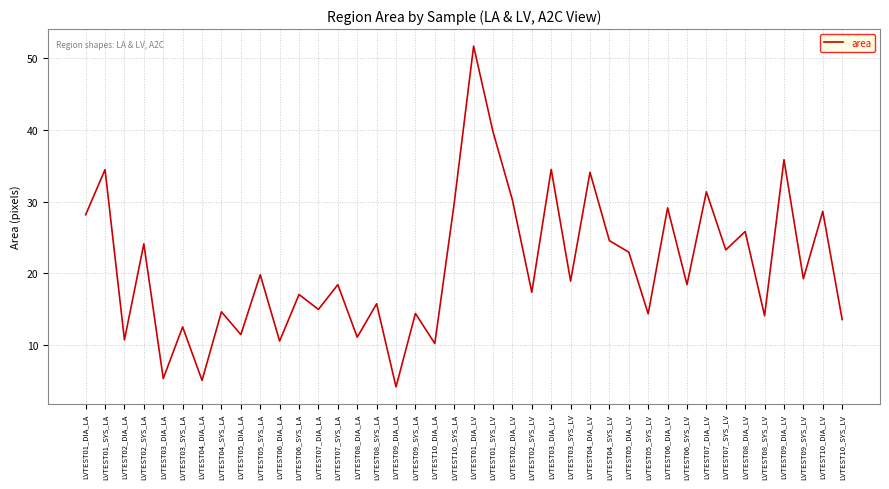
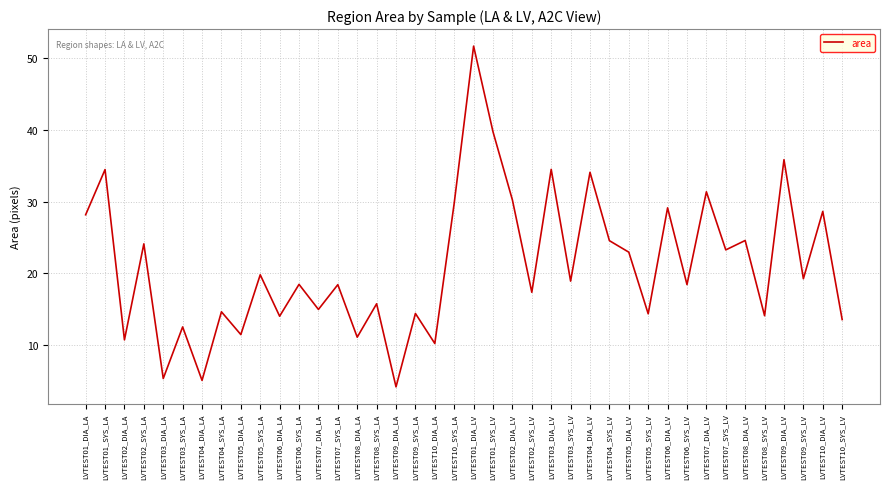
  {
    "LVTEST01_DIA_LA": 28,
    "LVTEST01_SYS_LA": 34,
    "LVTEST02_DIA_LA": 11,
    "LVTEST02_SYS_LA": 24,
    "LVTEST03_DIA_LA": 5,
    "LVTEST03_SYS_LA": 13,
    "LVTEST04_DIA_LA": 5,
    "LVTEST04_SYS_LA": 15,
    "LVTEST05_DIA_LA": 11,
    "LVTEST05_SYS_LA": 20,
-   "LVTEST06_DIA_LA": 11,
-   "LVTEST06_SYS_LA": 17,
+   "LVTEST06_DIA_LA": 14,
+   "LVTEST06_SYS_LA": 18,
    "LVTEST07_DIA_LA": 15,
    "LVTEST07_SYS_LA": 18,
    "LVTEST08_DIA_LA": 11,
    "LVTEST08_SYS_LA": 16,
    "LVTEST09_DIA_LA": 4,
    "LVTEST09_SYS_LA": 14,
    "LVTEST10_DIA_LA": 10,
    "LVTEST10_SYS_LA": 30,
    "LVTEST01_DIA_LV": 52,
    "LVTEST01_SYS_LV": 40,
    "LVTEST02_DIA_LV": 30,
    "LVTEST02_SYS_LV": 17,
    "LVTEST03_DIA_LV": 34,
    "LVTEST03_SYS_LV": 19,
    "LVTEST04_DIA_LV": 34,
    "LVTEST04_SYS_LV": 25,
    "LVTEST05_DIA_LV": 23,
    "LVTEST05_SYS_LV": 14,
    "LVTEST06_DIA_LV": 29,
    "LVTEST06_SYS_LV": 18,
    "LVTEST07_DIA_LV": 31,
    "LVTEST07_SYS_LV": 23,
-   "LVTEST08_DIA_LV": 26,
+   "LVTEST08_DIA_LV": 25,
    "LVTEST08_SYS_LV": 14,
    "LVTEST09_DIA_LV": 36,
    "LVTEST09_SYS_LV": 19,
    "LVTEST10_DIA_LV": 29,
    "LVTEST10_SYS_LV": 14
  }
